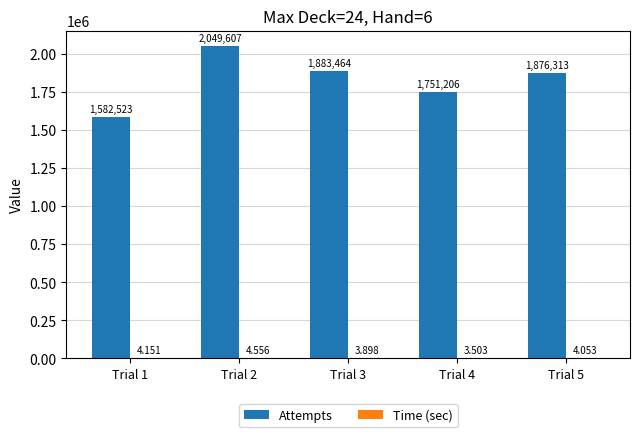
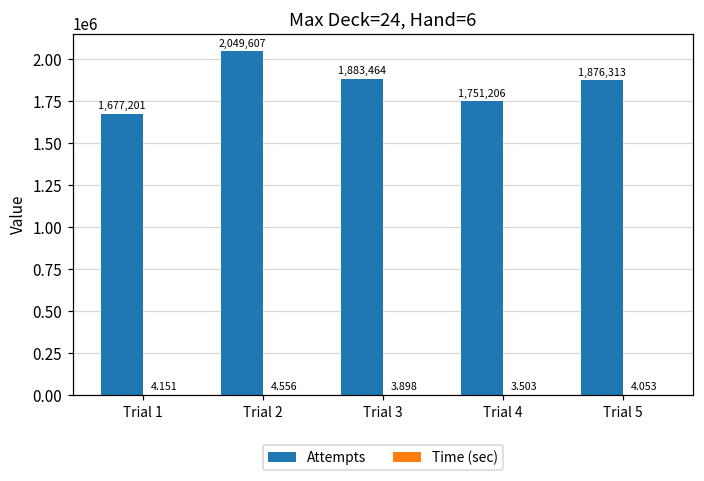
  {
    "Attempts": {
-     "Trial 1": "1,582,523",
+     "Trial 1": "1,677,201",
      "Trial 2": "2,049,607",
      "Trial 3": "1,883,464",
      "Trial 4": "1,751,206",
      "Trial 5": "1,876,313"
    },
    "Time (sec)": {
      "Trial 1": "4.151",
      "Trial 2": "4.556",
      "Trial 3": "3.898",
      "Trial 4": "3.503",
      "Trial 5": "4.053"
    }
  }
